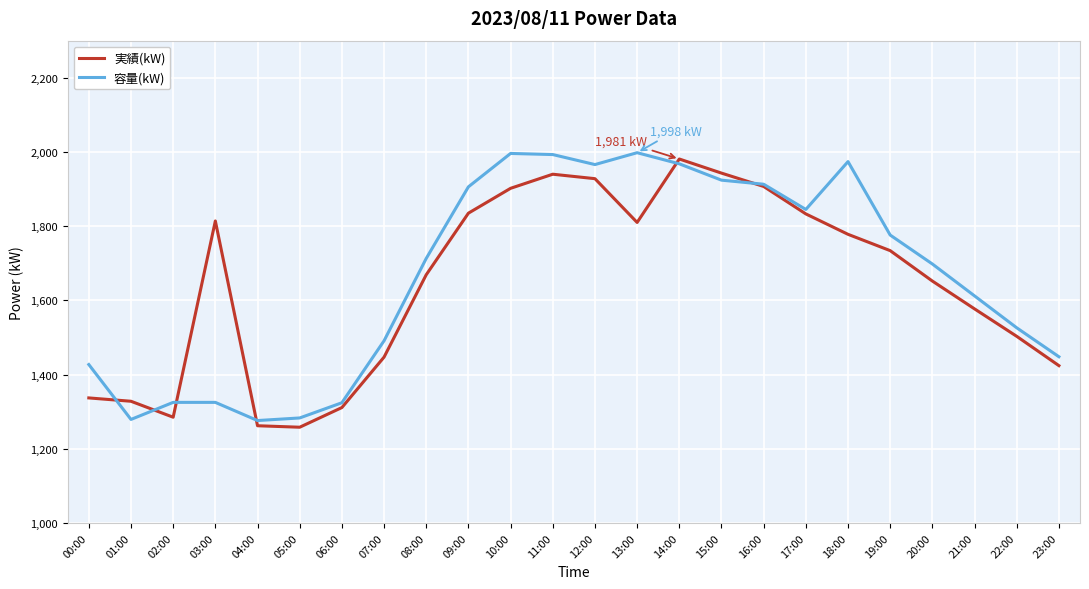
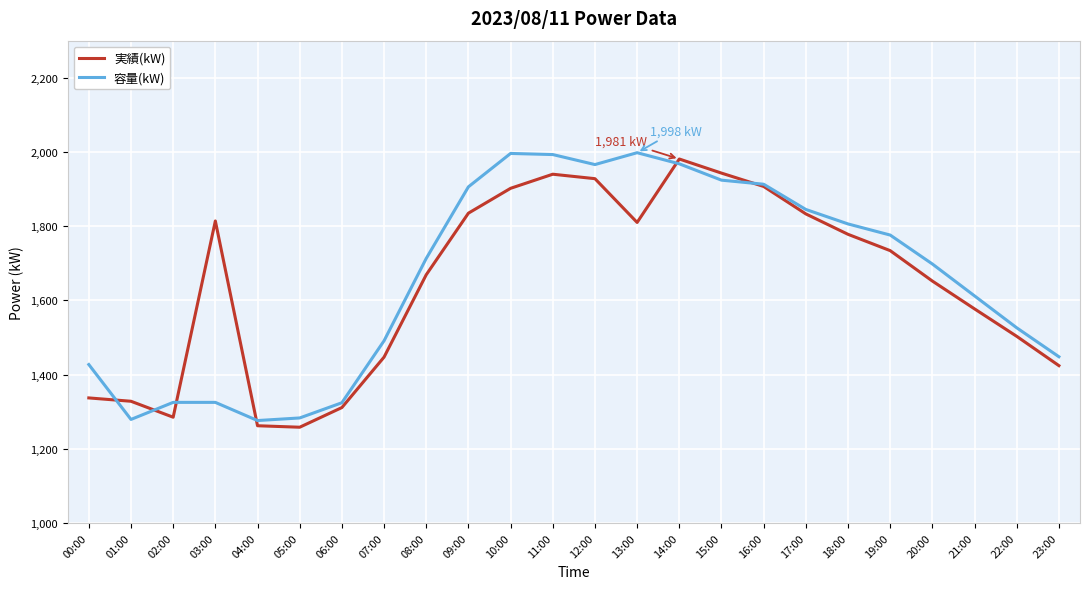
  {
    "実績(kW)": {
      "00:00": "1,340",
      "01:00": "1,330",
      "02:00": "1,290",
      "03:00": "1,810",
      "04:00": "1,260",
      "05:00": "1,260",
      "06:00": "1,310",
      "07:00": "1,450",
      "08:00": "1,670",
      "09:00": "1,840",
      "10:00": "1,900",
      "11:00": "1,940",
      "12:00": "1,930",
      "13:00": "1,810",
      "14:00": "1,980",
      "15:00": "1,940",
      "17:00": "1,830",
      "18:00": "1,780",
      "19:00": "1,730",
      "20:00": "1,650",
      "21:00": "1,580",
      "22:00": "1,500",
      "23:00": "1,420"
    },
    "容量(kW)": {
      "00:00": "1,430",
      "01:00": "1,280",
      "02:00": "1,330",
      "03:00": "1,330",
      "04:00": "1,280",
      "05:00": "1,280",
      "06:00": "1,320",
      "07:00": "1,490",
      "08:00": "1,710",
      "09:00": "1,910",
      "10:00": "2,000",
      "11:00": "1,990",
      "12:00": "1,970",
      "14:00": "1,970",
      "15:00": "1,920",
      "17:00": "1,850",
-     "18:00": "1,970",
+     "18:00": "1,810",
      "19:00": "1,780",
      "20:00": "1,700",
      "21:00": "1,610",
      "22:00": "1,530",
      "23:00": "1,450"
    }
  }
